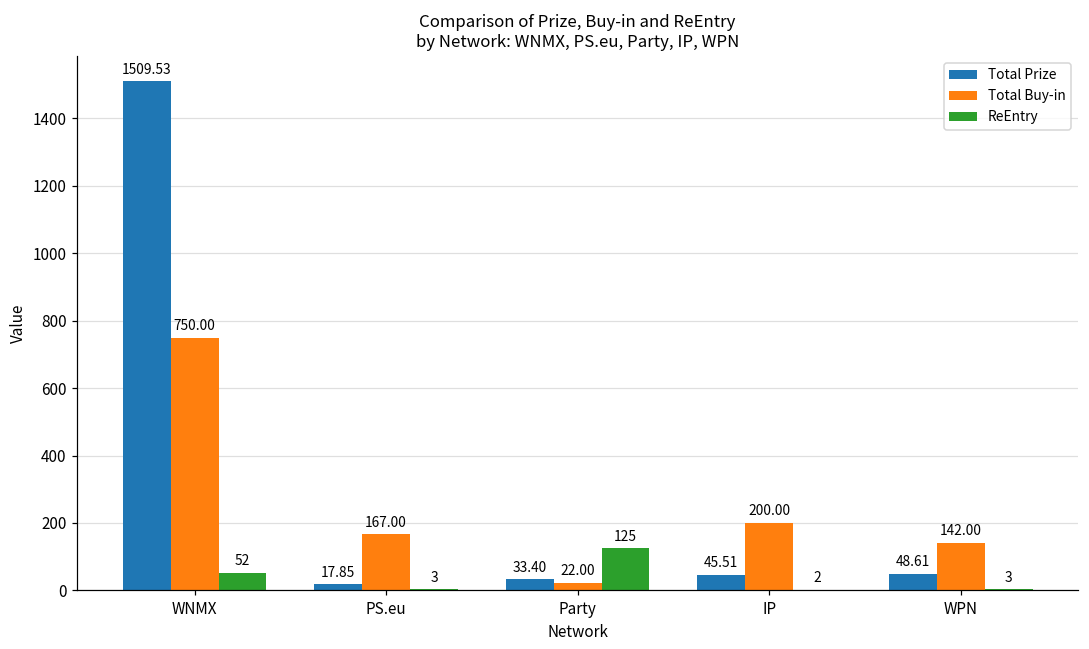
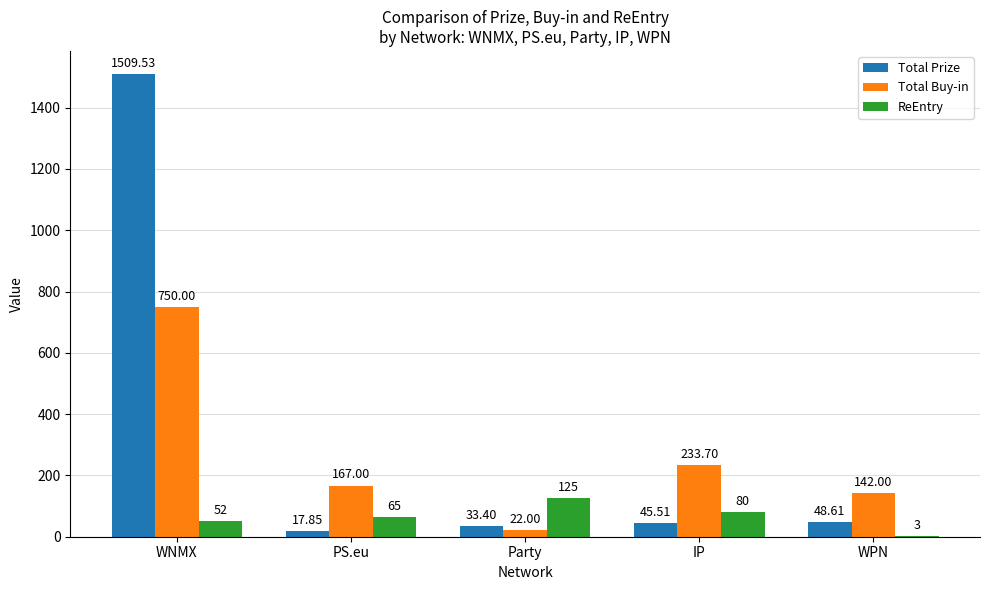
  {
    "Total Prize": {
      "WNMX": 1509.53,
      "PS.eu": 17.85,
      "Party": 33.40,
      "IP": 45.51,
      "WPN": 48.61
    },
    "Total Buy-in": {
      "WNMX": 750.00,
      "PS.eu": 167.00,
      "Party": 22.00,
-     "IP": 200.00,
+     "IP": 233.70,
      "WPN": 142.00
    },
    "ReEntry": {
      "WNMX": 52,
-     "PS.eu": 3,
+     "PS.eu": 65,
      "Party": 125,
-     "IP": 2,
+     "IP": 80,
      "WPN": 3
    }
  }
